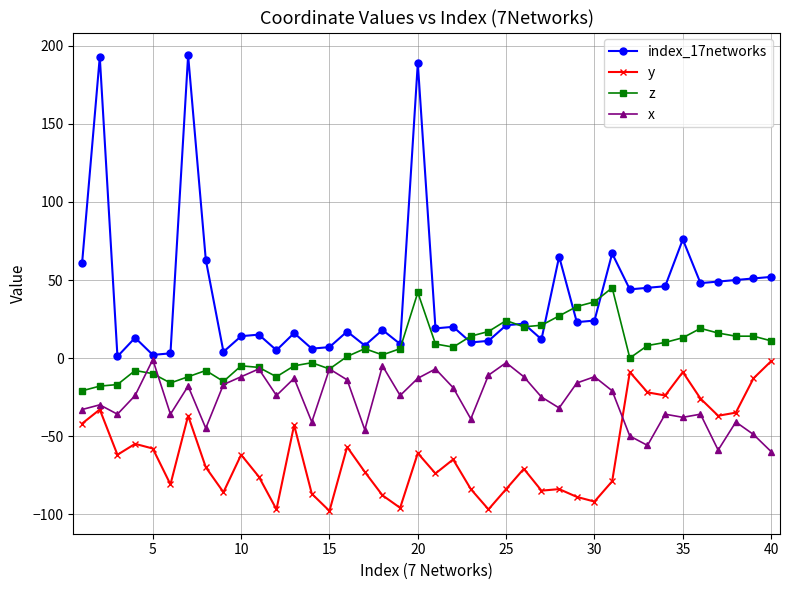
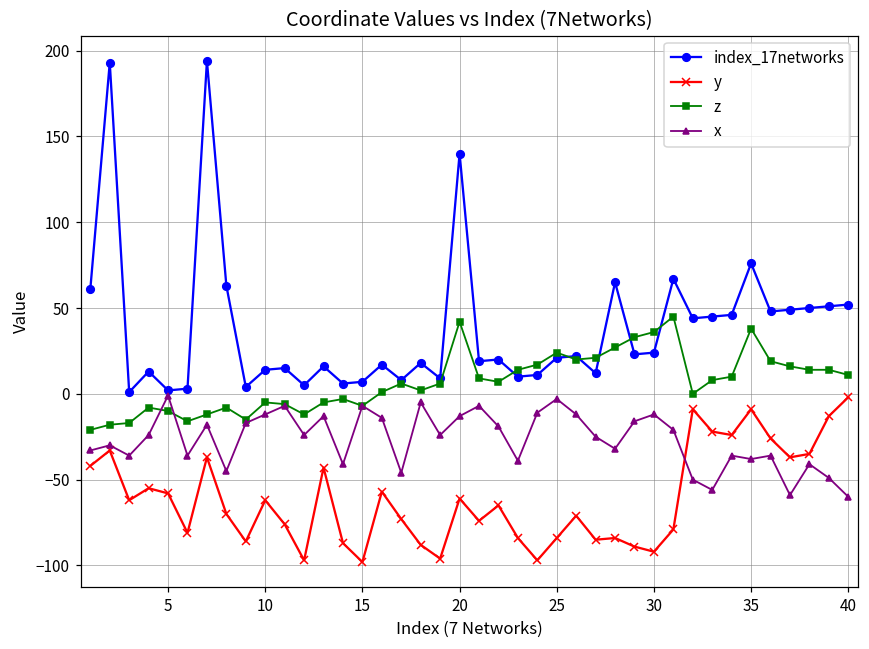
  {
    "index_17networks": {
      "5": 2,
      "10": 14,
      "15": 7,
-     "20": 189,
+     "20": 140,
      "25": 21,
      "30": 24,
      "35": 76,
      "40": 52
    },
    "y": {
      "5": -58,
      "10": -62,
      "15": -98,
      "20": -61,
      "25": -84,
      "30": -92,
      "35": -9,
      "40": -2
    },
    "z": {
      "5": -10,
      "10": -5,
      "20": 42,
      "25": 24,
      "30": 36,
-     "35": 13,
+     "35": 38,
      "40": 11
    },
    "x": {
      "5": -1,
      "10": -12,
      "20": -13,
      "25": -3,
      "30": -12,
      "35": -38,
      "40": -60
    }
  }
